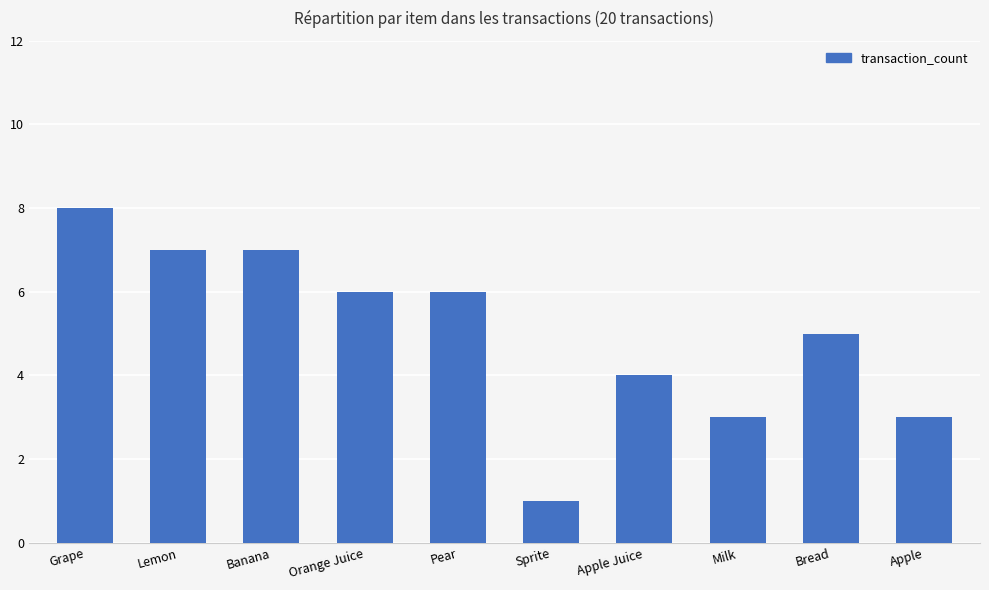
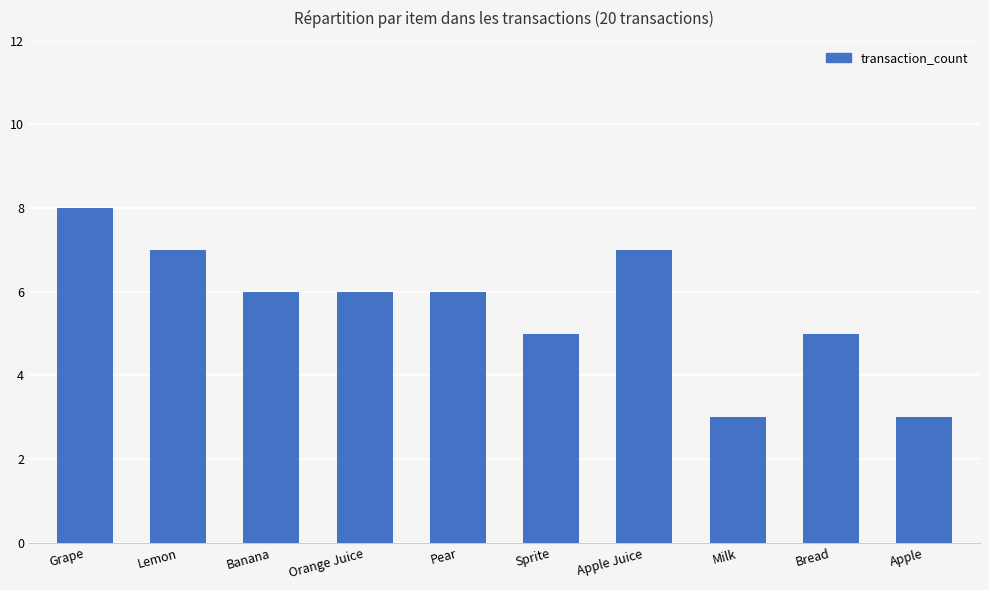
  {
    "Grape": 8,
    "Lemon": 7,
-   "Banana": 7,
+   "Banana": 6,
    "Orange Juice": 6,
    "Pear": 6,
-   "Sprite": 1,
-   "Apple Juice": 4,
+   "Sprite": 5,
+   "Apple Juice": 7,
    "Milk": 3,
    "Bread": 5,
    "Apple": 3
  }
